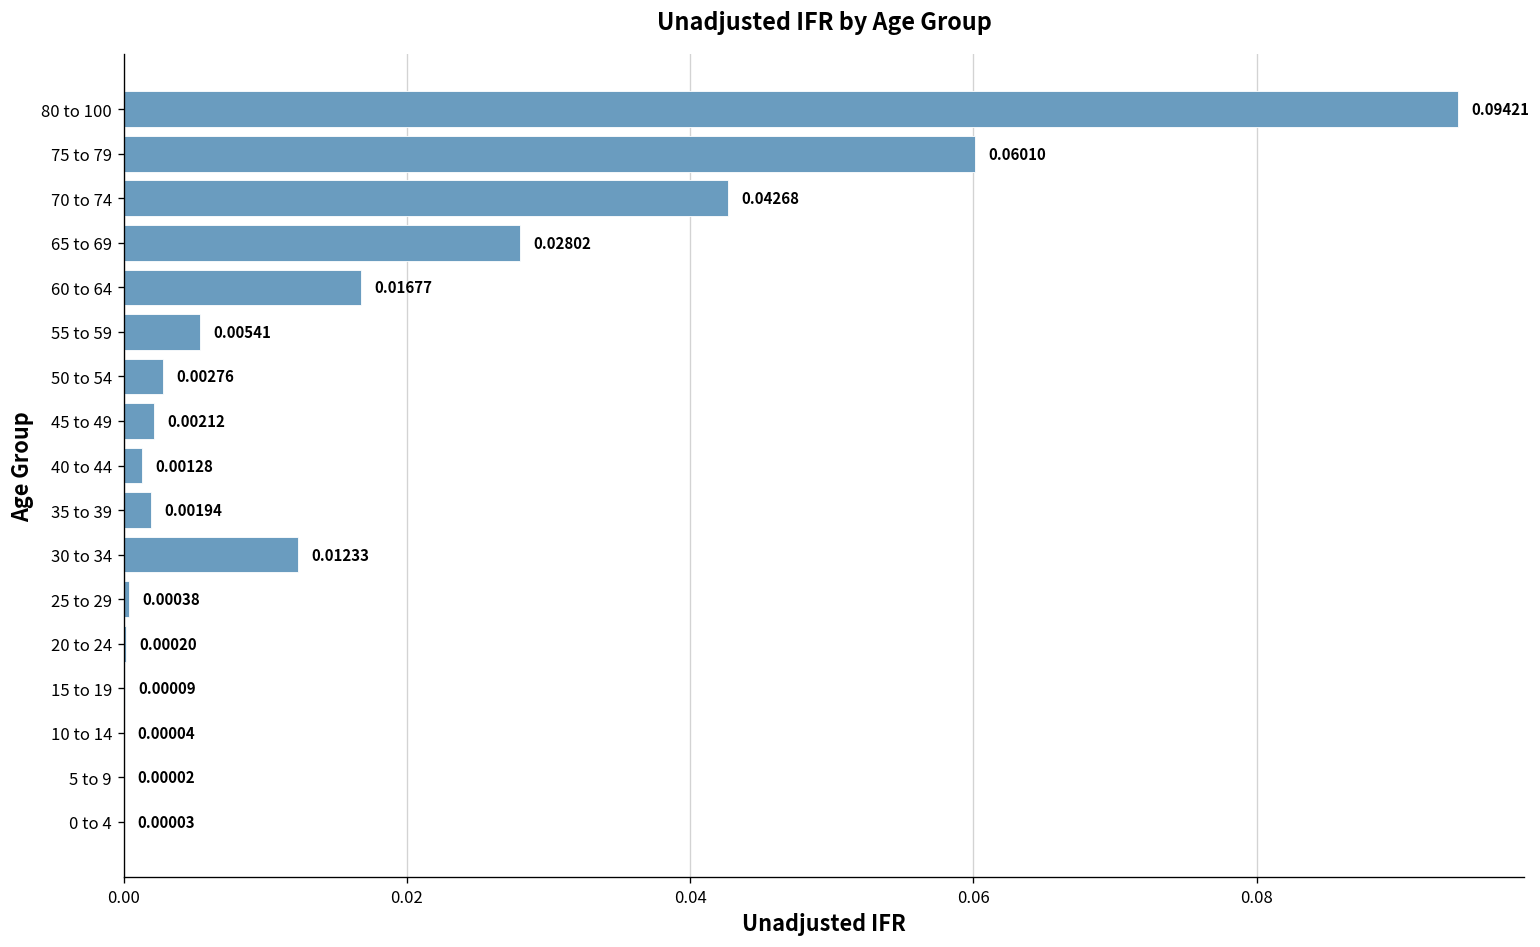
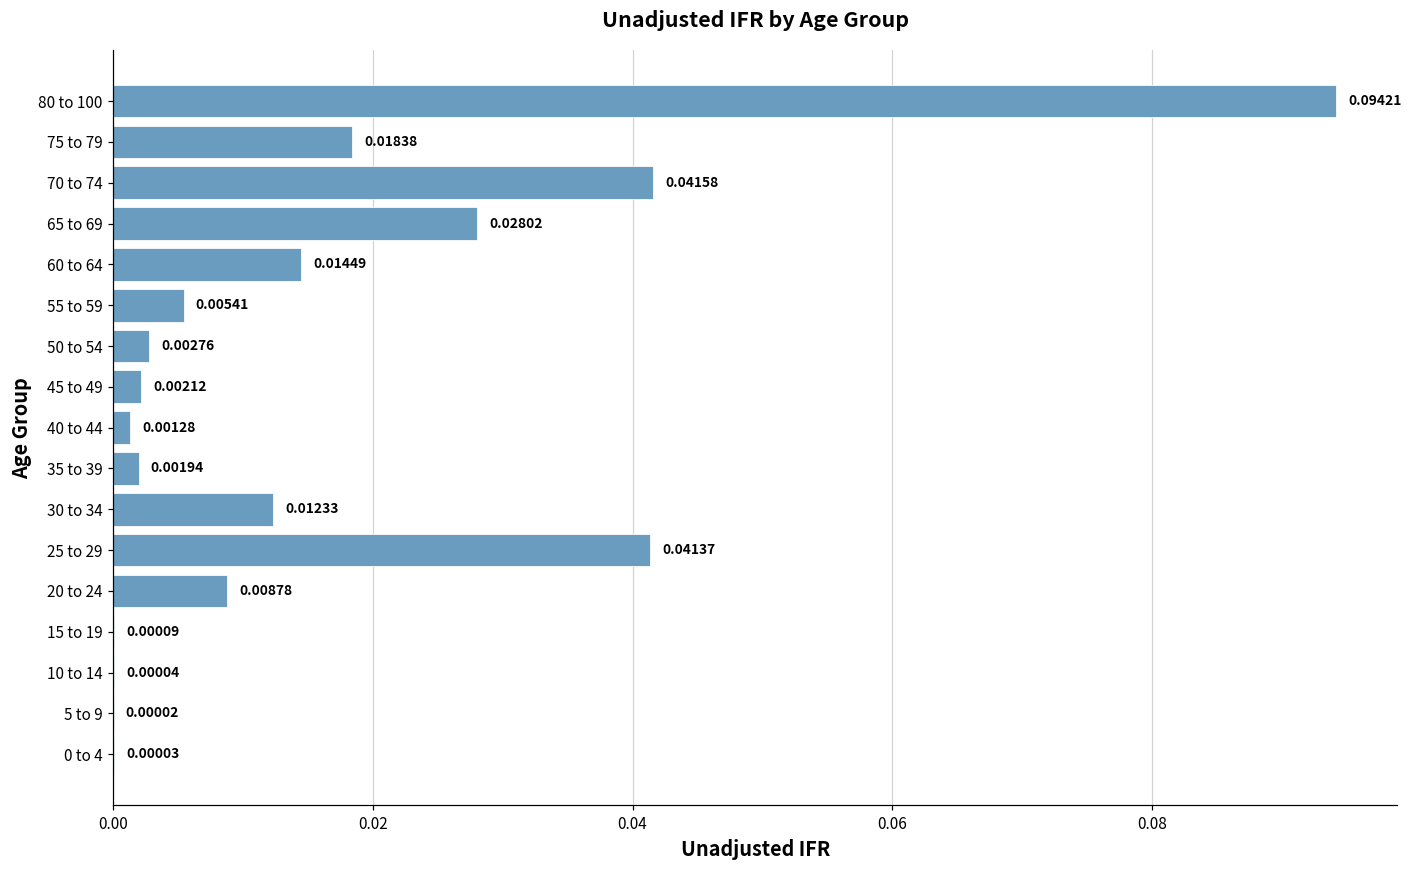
  {
    "80 to 100": 0.09421,
-   "75 to 79": 0.06010,
-   "70 to 74": 0.04268,
+   "75 to 79": 0.01838,
+   "70 to 74": 0.04158,
    "65 to 69": 0.02802,
-   "60 to 64": 0.01677,
+   "60 to 64": 0.01449,
    "55 to 59": 0.00541,
    "50 to 54": 0.00276,
    "45 to 49": 0.00212,
    "40 to 44": 0.00128,
    "35 to 39": 0.00194,
    "30 to 34": 0.01233,
-   "25 to 29": 0.00038,
-   "20 to 24": 0.00020,
+   "25 to 29": 0.04137,
+   "20 to 24": 0.00878,
    "15 to 19": 0.00009,
    "10 to 14": 0.00004,
    "5 to 9": 0.00002,
    "0 to 4": 0.00003
  }
